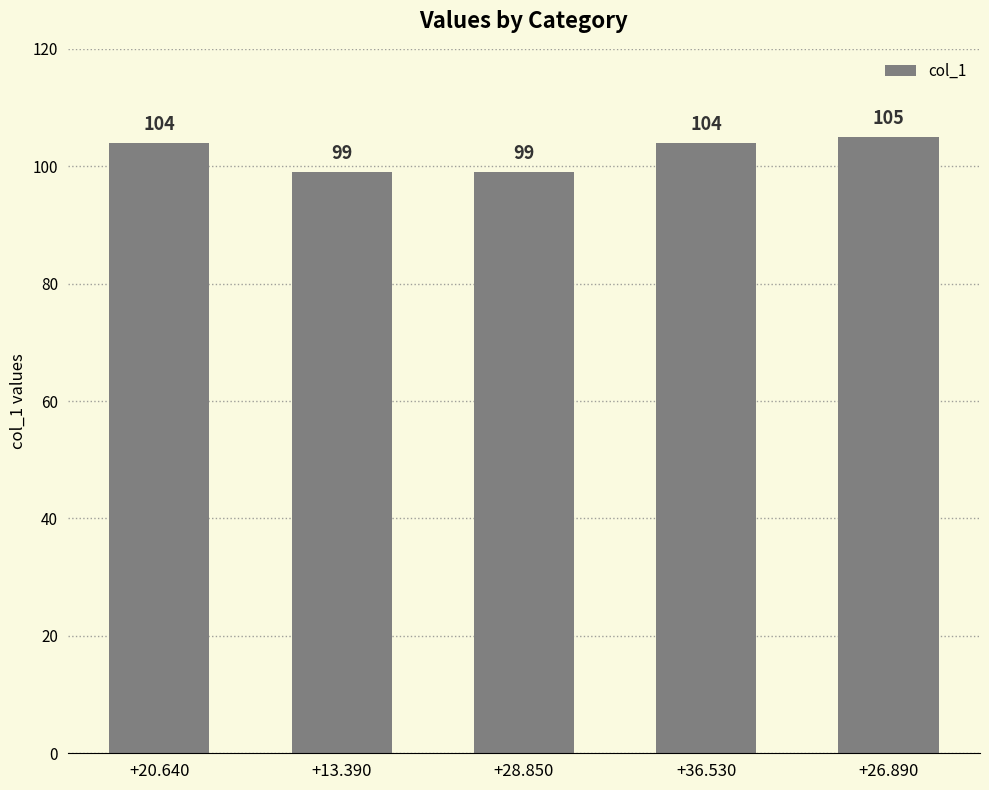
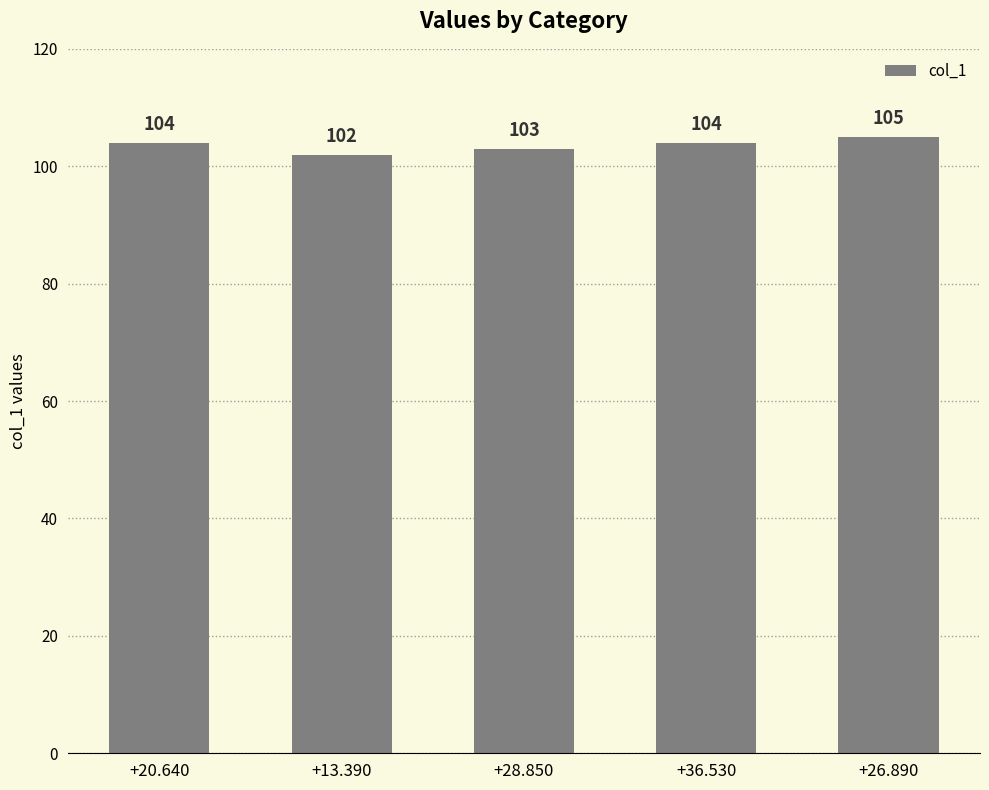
  {
    "+20.640": 104,
-   "+13.390": 99,
-   "+28.850": 99,
+   "+13.390": 102,
+   "+28.850": 103,
    "+36.530": 104,
    "+26.890": 105
  }
